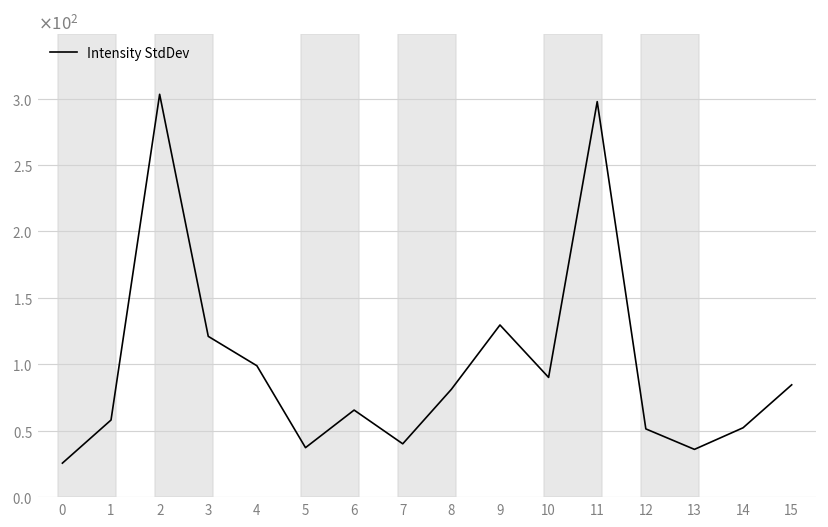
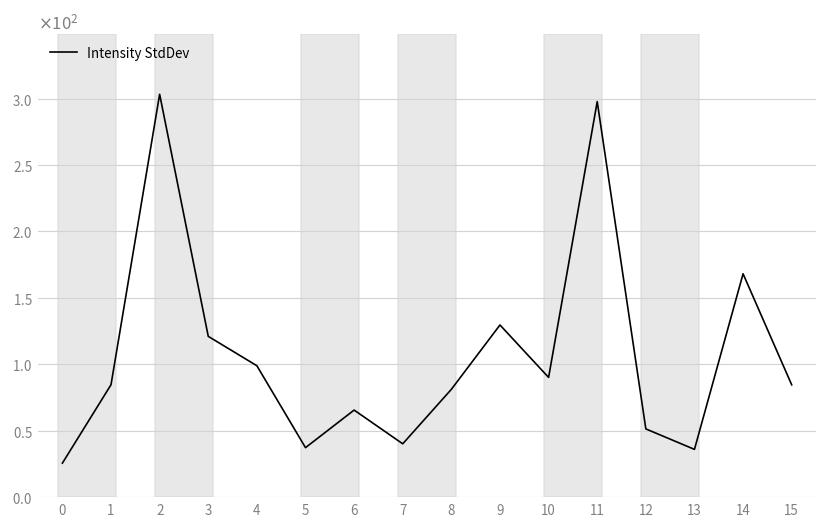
  {
    "0": 26,
-   "1": 58,
+   "1": 85,
    "2": 303,
    "3": 121,
    "4": 99,
    "5": 37,
    "6": 66,
    "7": 40,
    "8": 81,
    "9": 130,
    "10": 90,
    "11": 298,
    "12": 51,
    "13": 36,
-   "14": 52,
+   "14": 168,
    "15": 85
  }
